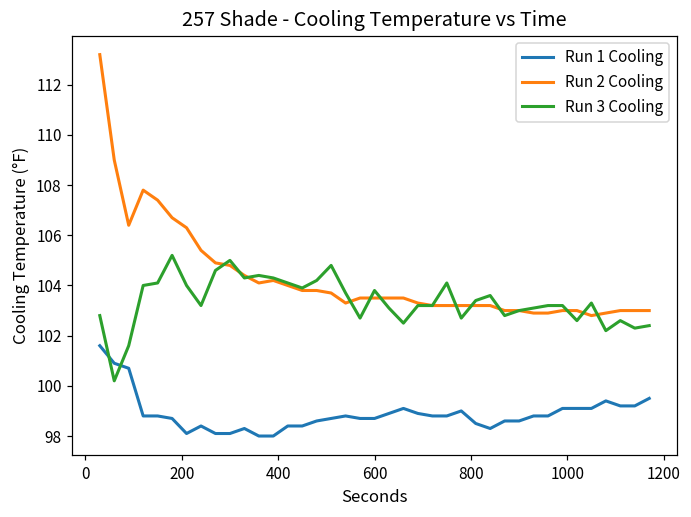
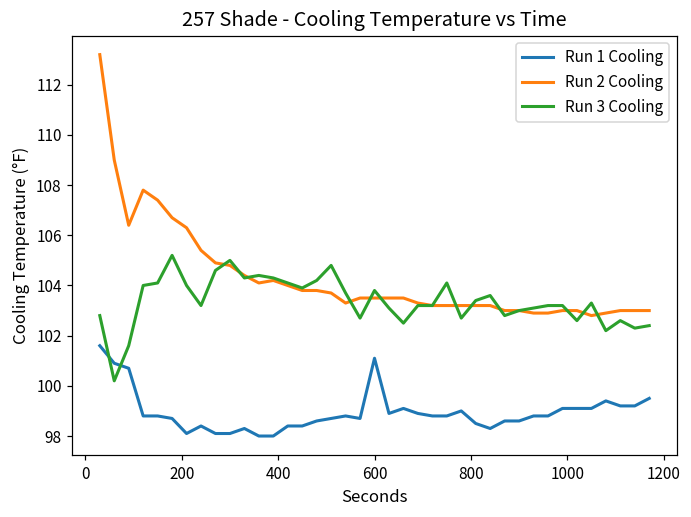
  {
    "Run 1 Cooling": {
-     "600": 98.7
+     "600": 101.1
    },
    "Run 2 Cooling": {
      "600": 103.5
    },
    "Run 3 Cooling": {
      "600": 103.8
    }
  }
